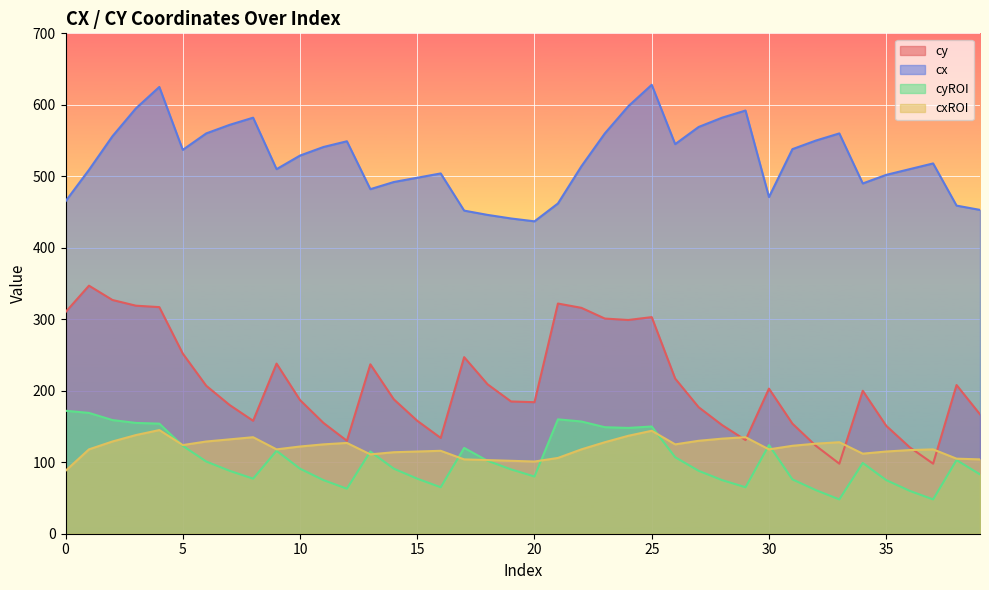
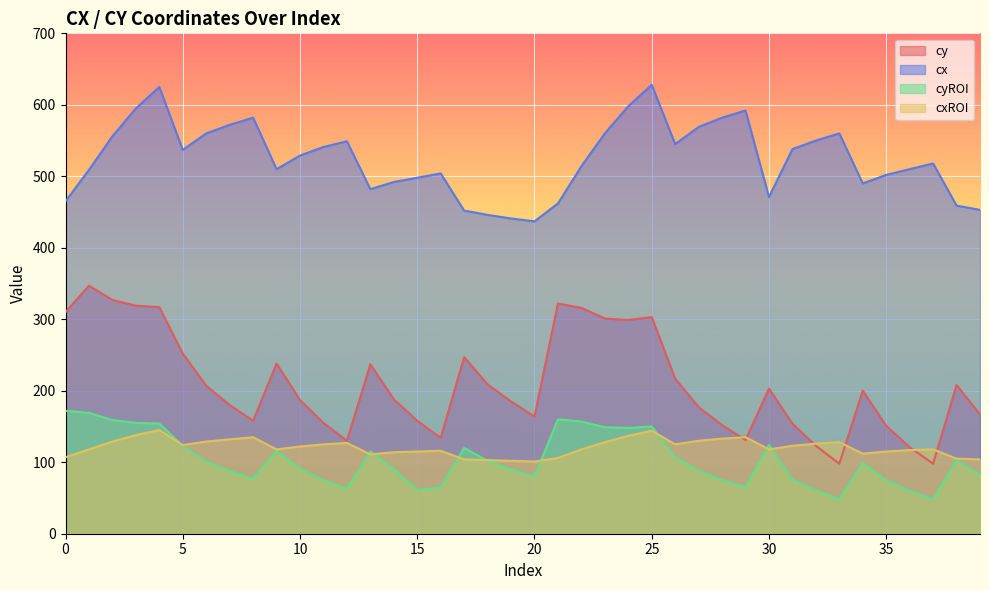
  {
    "cy": {
      "0": 310,
      "5": 250,
      "10": 190,
      "15": 160,
-     "20": 180,
+     "20": 160,
      "25": 300,
      "30": 200,
      "35": 150
    },
    "cx": {
      "0": 470,
      "5": 540,
      "10": 530,
      "15": 500,
      "20": 440,
      "25": 630,
      "30": 470,
      "35": 500
    },
    "cyROI": {
      "0": 170,
      "10": 90,
-     "15": 80,
+     "15": 60,
      "20": 80,
      "25": 150,
      "30": 120,
      "35": 80
    },
    "cxROI": {
-     "0": 90,
+     "0": 110,
      "10": 120,
      "15": 120,
      "20": 100,
      "25": 140,
      "30": 120,
      "35": 120
    }
  }
